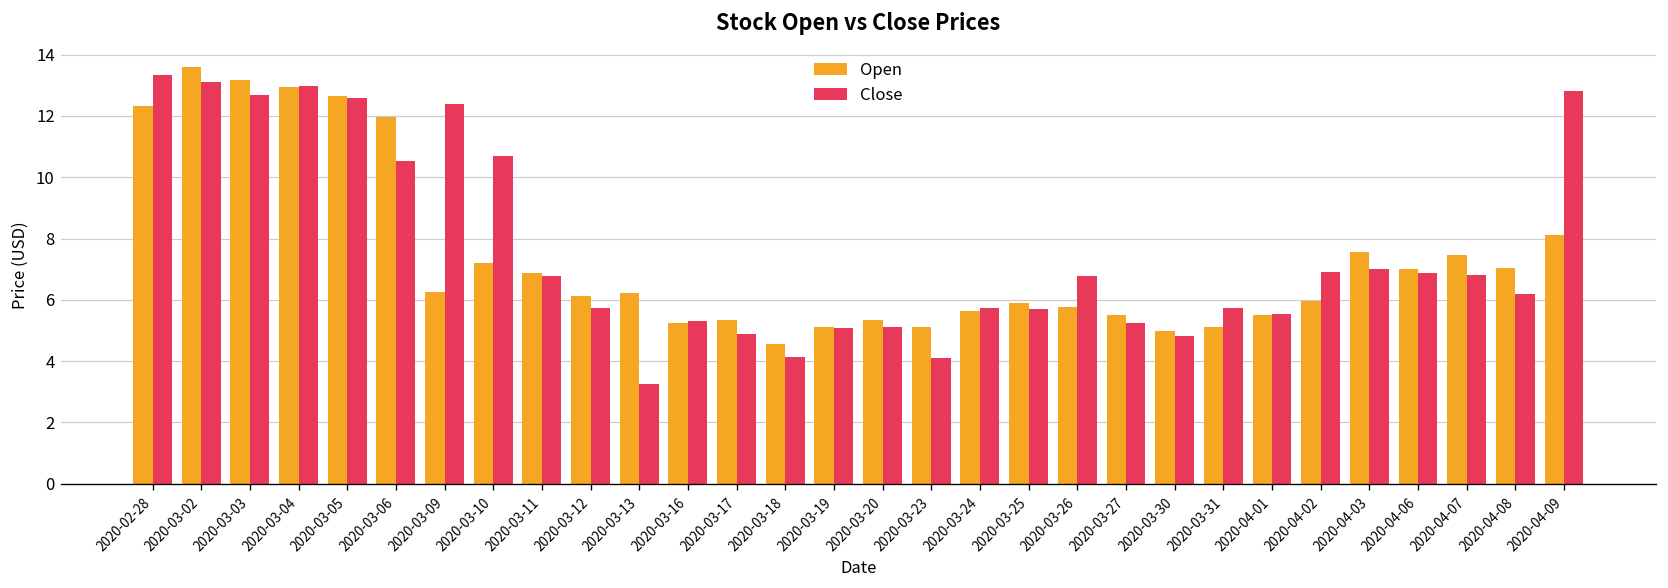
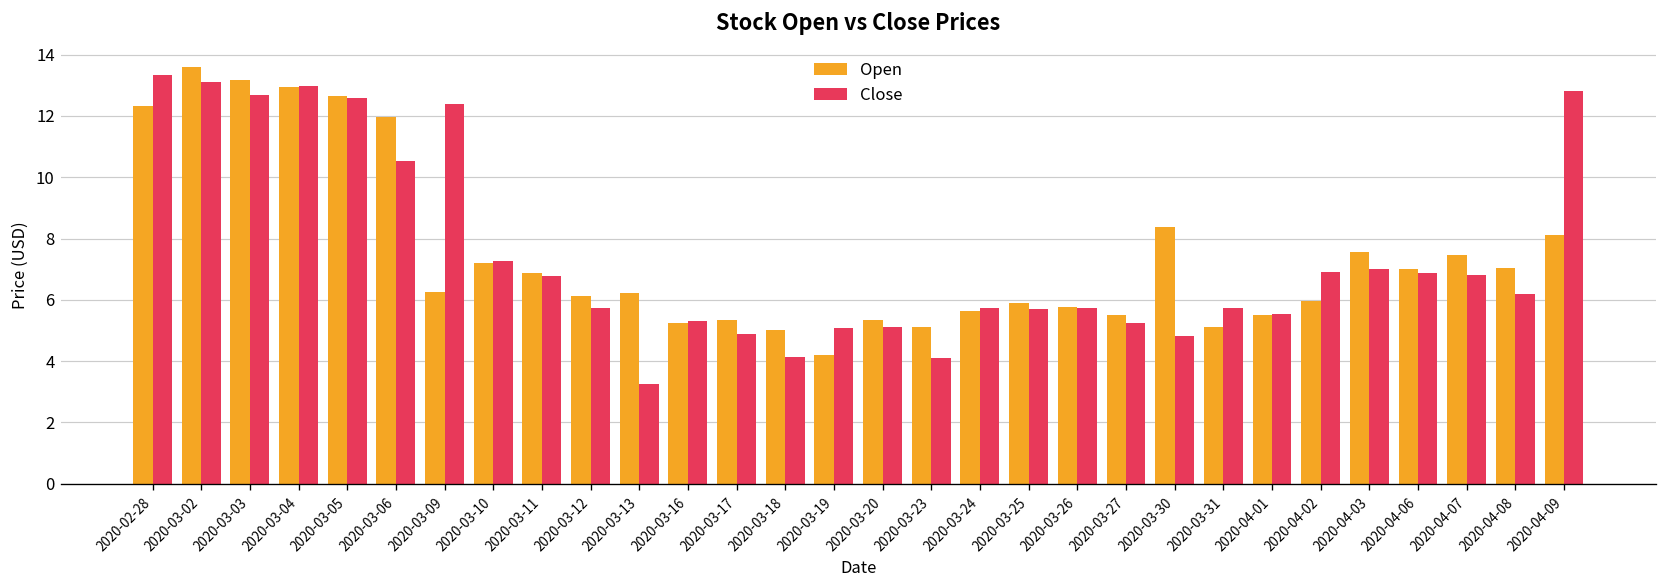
  {
    "Open": {
      "2020-02-28": 12.3,
      "2020-03-02": 13.6,
      "2020-03-03": 13.2,
      "2020-03-04": 12.9,
      "2020-03-05": 12.6,
      "2020-03-06": 12.0,
      "2020-03-09": 6.3,
      "2020-03-10": 7.2,
      "2020-03-11": 6.9,
      "2020-03-12": 6.1,
      "2020-03-13": 6.2,
      "2020-03-16": 5.3,
      "2020-03-17": 5.3,
-     "2020-03-18": 4.6,
-     "2020-03-19": 5.1,
+     "2020-03-18": 5.0,
+     "2020-03-19": 4.2,
      "2020-03-20": 5.3,
      "2020-03-23": 5.1,
      "2020-03-24": 5.7,
      "2020-03-25": 5.9,
      "2020-03-26": 5.8,
      "2020-03-27": 5.5,
-     "2020-03-30": 5.0,
+     "2020-03-30": 8.4,
      "2020-03-31": 5.1,
      "2020-04-01": 5.5,
      "2020-04-02": 6.0,
      "2020-04-03": 7.6,
      "2020-04-06": 7.0,
      "2020-04-07": 7.5,
      "2020-04-08": 7.0,
      "2020-04-09": 8.1
    },
    "Close": {
      "2020-02-28": 13.3,
      "2020-03-02": 13.1,
      "2020-03-03": 12.7,
      "2020-03-04": 13.0,
      "2020-03-05": 12.6,
      "2020-03-06": 10.5,
      "2020-03-09": 12.4,
-     "2020-03-10": 10.7,
+     "2020-03-10": 7.3,
      "2020-03-11": 6.8,
      "2020-03-12": 5.7,
      "2020-03-13": 3.3,
      "2020-03-16": 5.3,
      "2020-03-17": 4.9,
      "2020-03-18": 4.1,
      "2020-03-19": 5.1,
      "2020-03-20": 5.1,
      "2020-03-23": 4.1,
      "2020-03-24": 5.7,
      "2020-03-25": 5.7,
-     "2020-03-26": 6.8,
+     "2020-03-26": 5.7,
      "2020-03-27": 5.2,
      "2020-03-30": 4.8,
      "2020-03-31": 5.7,
      "2020-04-01": 5.6,
      "2020-04-02": 6.9,
      "2020-04-03": 7.0,
      "2020-04-06": 6.9,
      "2020-04-07": 6.8,
      "2020-04-08": 6.2,
      "2020-04-09": 12.8
    }
  }
